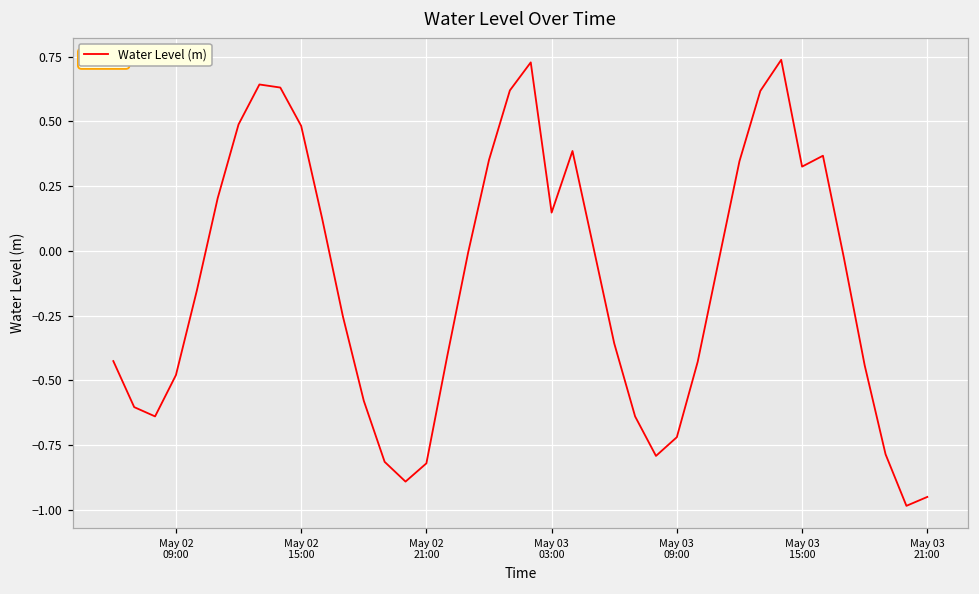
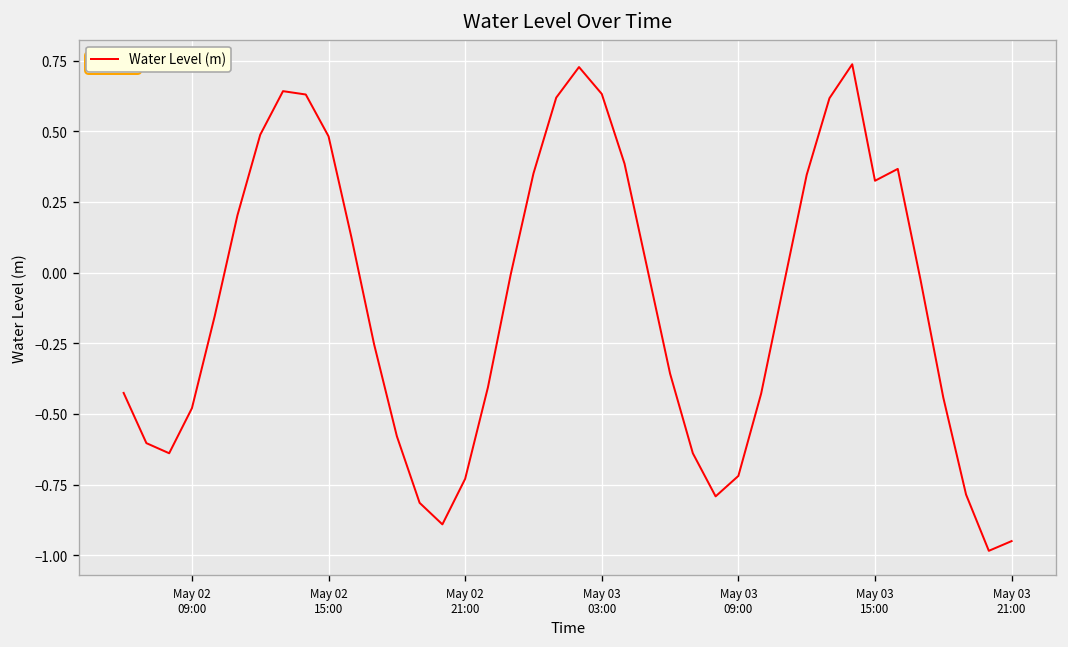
  {
    "May 02 09:00": -0.48,
    "May 02 15:00": 0.48,
-   "May 02 21:00": -0.82,
-   "May 03 03:00": 0.15,
+   "May 02 21:00": -0.73,
+   "May 03 03:00": 0.63,
    "May 03 09:00": -0.72,
    "May 03 15:00": 0.33,
    "May 03 21:00": -0.95
  }
